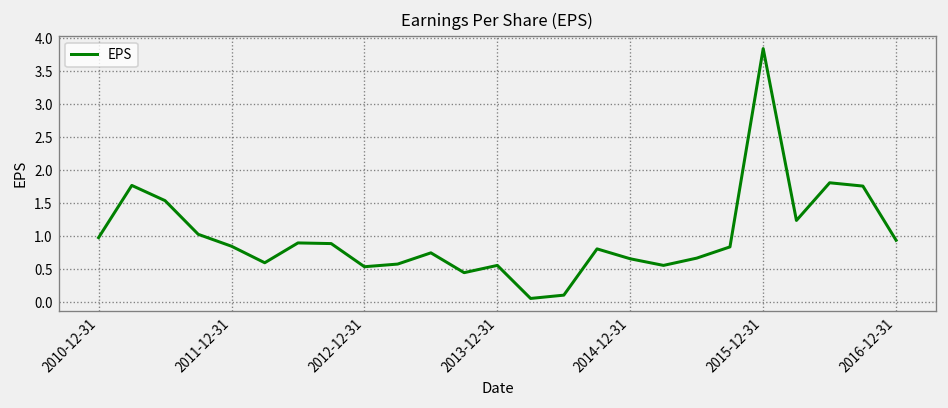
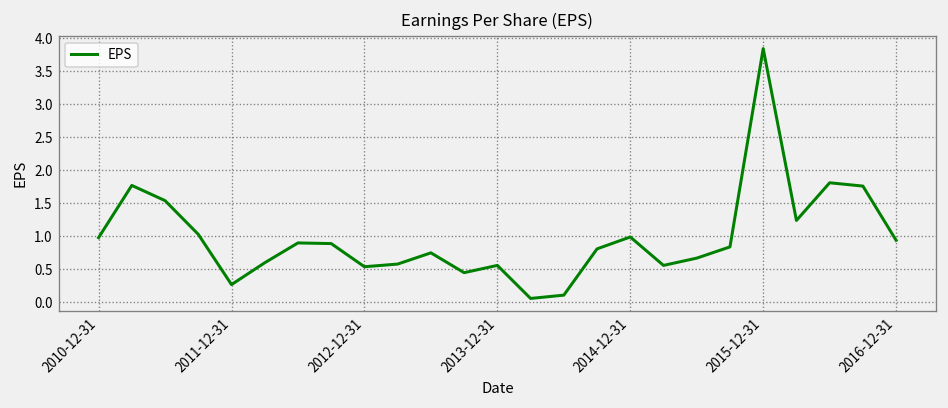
  {
    "2010-12-31": 1.0,
-   "2011-12-31": 0.9,
+   "2011-12-31": 0.3,
    "2012-12-31": 0.5,
    "2013-12-31": 0.6,
-   "2014-12-31": 0.7,
+   "2014-12-31": 1.0,
    "2015-12-31": 3.8,
    "2016-12-31": 0.9
  }
